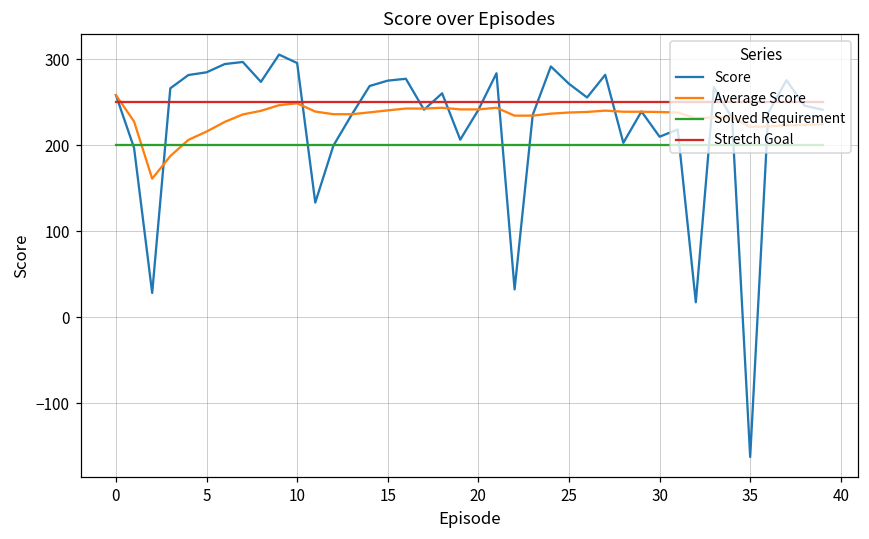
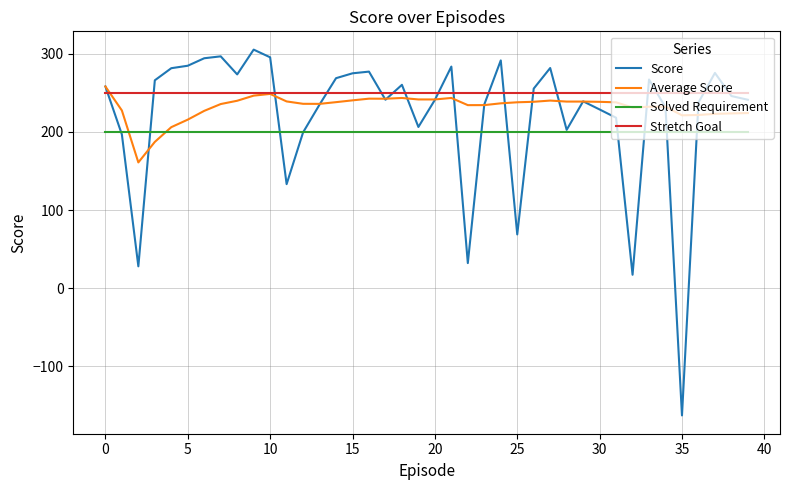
  {
    "Score": {
      "5": 280,
      "10": 300,
      "15": 270,
-     "25": 270,
-     "30": 210,
+     "25": 70,
+     "30": 230,
      "35": -160
    },
    "Average Score": {
      "5": 220,
      "15": 240,
      "25": 240,
      "30": 240
    },
    "Solved Requirement": {
      "0": 200,
      "5": 200,
      "10": 200,
      "15": 200,
      "20": 200,
      "25": 200,
      "30": 200
    },
    "Stretch Goal": {
      "0": 250,
      "5": 250,
      "15": 250,
      "20": 250,
      "25": 250,
      "30": 250
    }
  }
